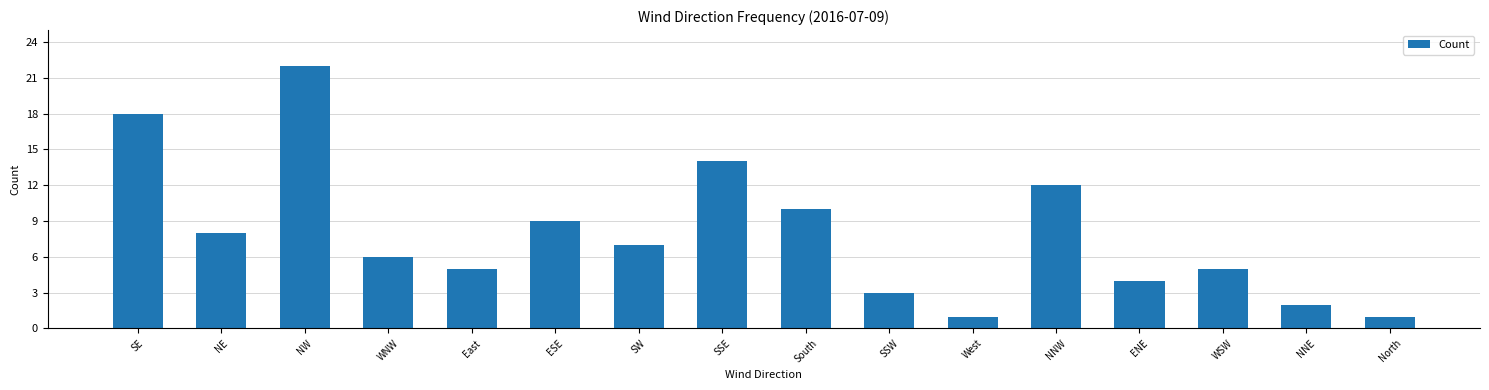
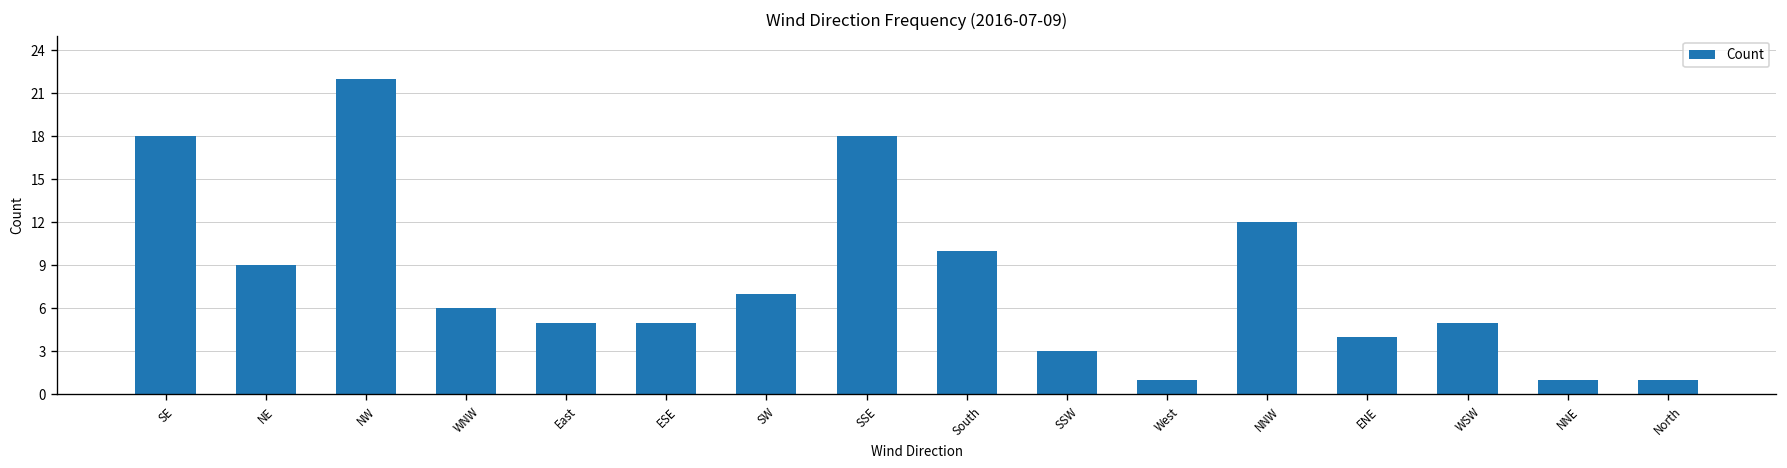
  {
    "SE": 18,
-   "NE": 8,
+   "NE": 9,
    "NW": 22,
    "WNW": 6,
    "East": 5,
-   "ESE": 9,
+   "ESE": 5,
    "SW": 7,
-   "SSE": 14,
+   "SSE": 18,
    "South": 10,
    "SSW": 3,
    "West": 1,
    "NNW": 12,
    "ENE": 4,
    "WSW": 5,
-   "NNE": 2,
+   "NNE": 1,
    "North": 1
  }
